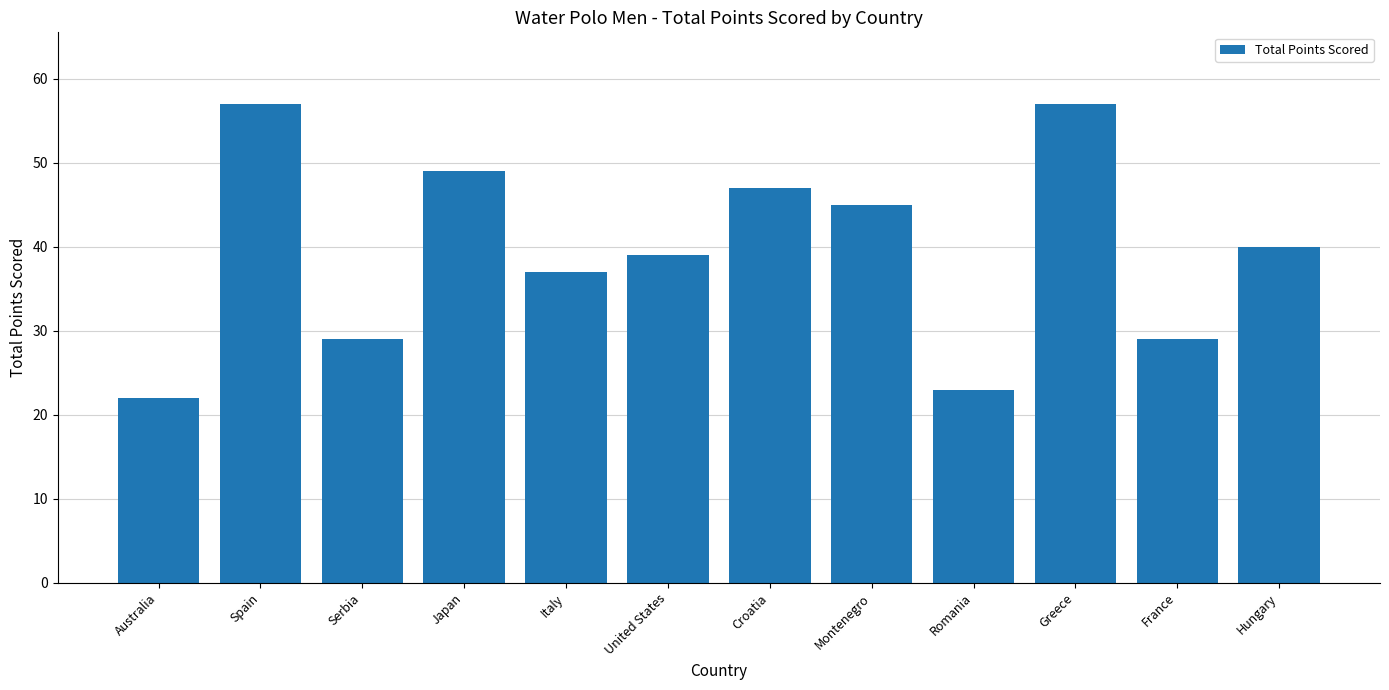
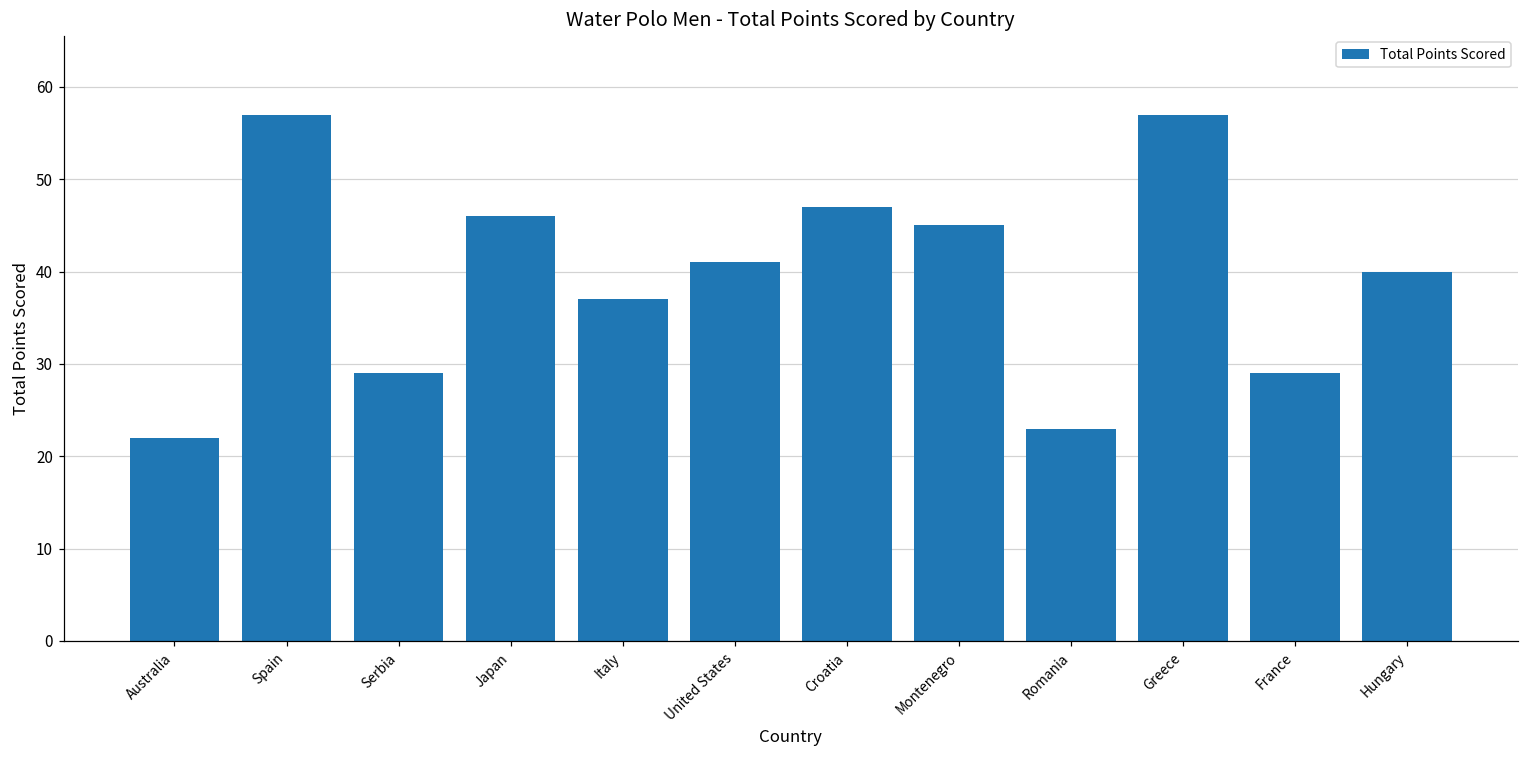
  {
    "Australia": 22,
    "Spain": 57,
    "Serbia": 29,
-   "Japan": 49,
+   "Japan": 46,
    "Italy": 37,
-   "United States": 39,
+   "United States": 41,
    "Croatia": 47,
    "Montenegro": 45,
    "Romania": 23,
    "Greece": 57,
    "France": 29,
    "Hungary": 40
  }
